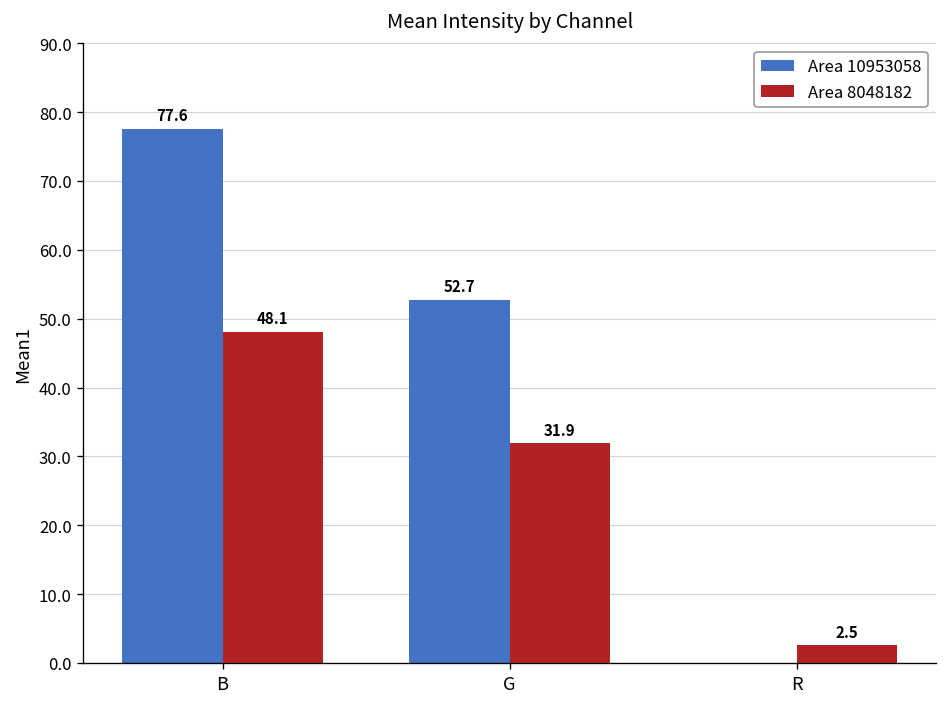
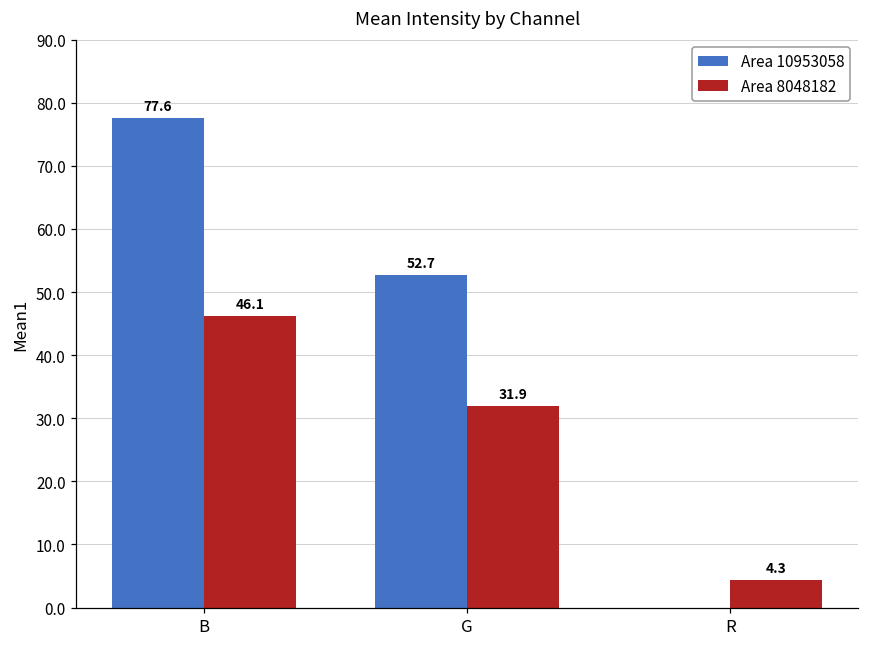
  {
    "Area 10953058": {
      "B": 77.6,
      "G": 52.7
    },
    "Area 8048182": {
-     "B": 48.1,
+     "B": 46.1,
      "G": 31.9,
-     "R": 2.5
+     "R": 4.3
    }
  }
